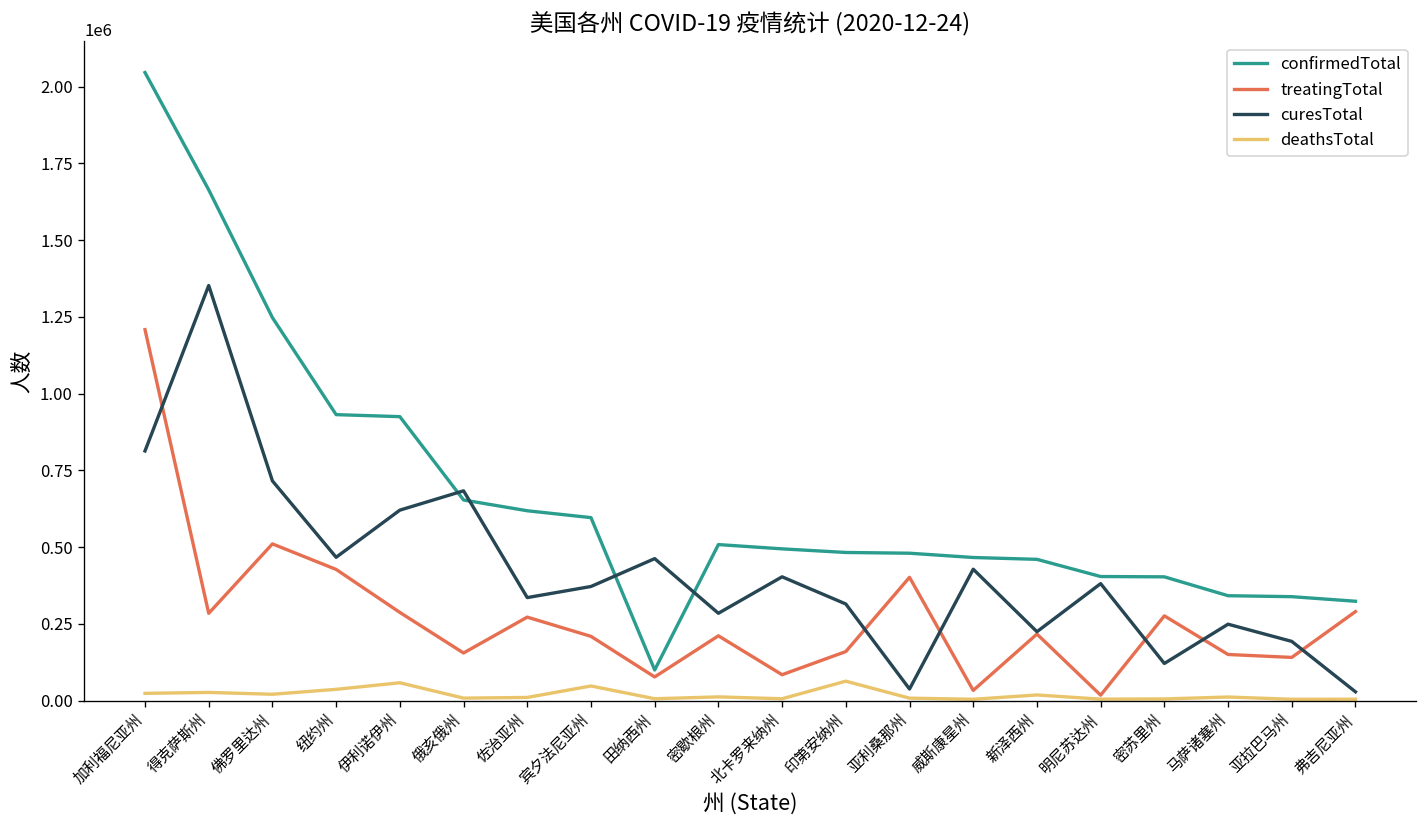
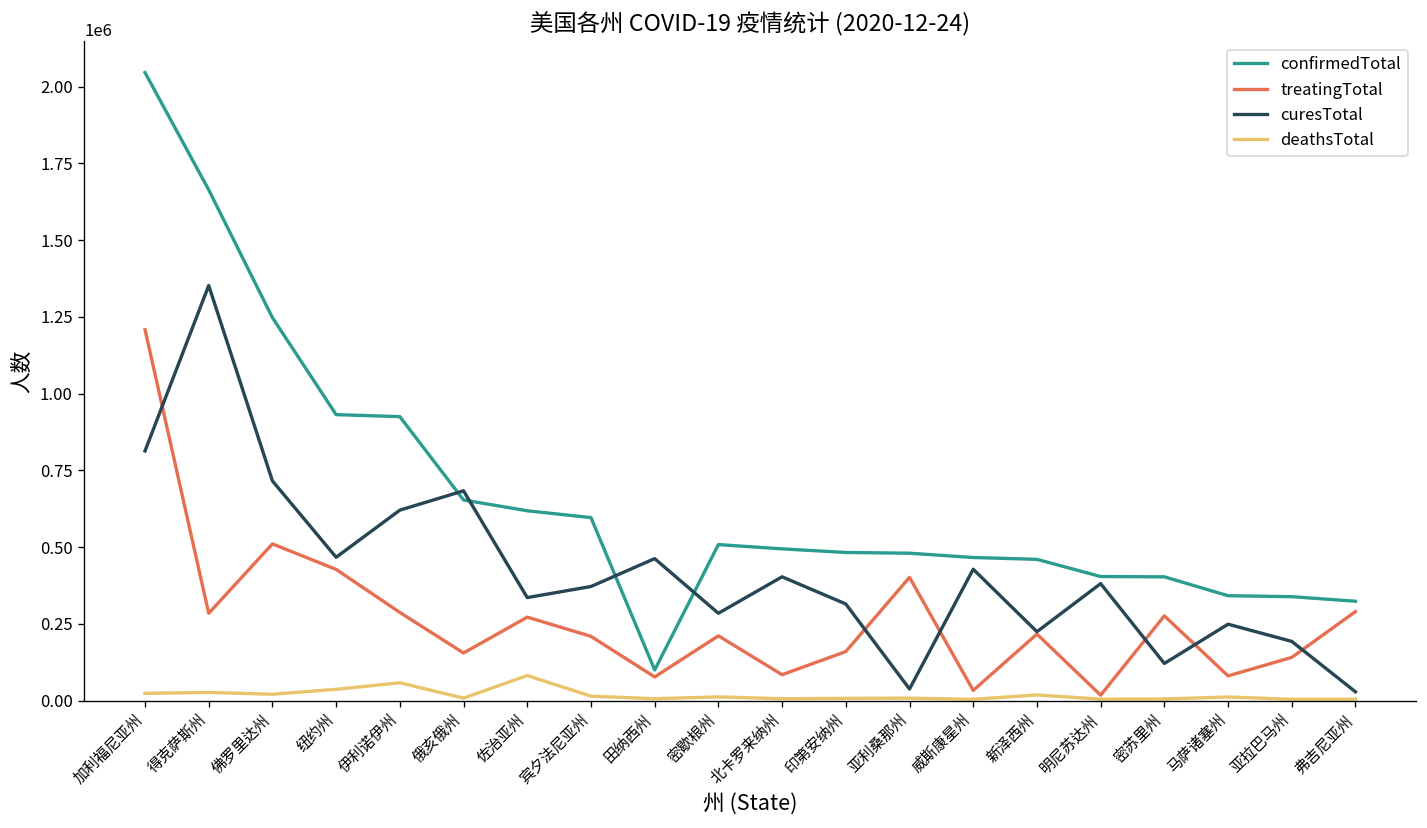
  {
    "confirmedTotal": {
      "加利福尼亚州": 2050000,
      "得克萨斯州": 1660000,
      "佛罗里达州": 1250000,
      "纽约州": 930000,
      "伊利诺伊州": 930000,
      "俄亥俄州": 650000,
      "佐治亚州": 620000,
      "宾夕法尼亚州": 600000,
      "田纳西州": 100000,
      "密歇根州": 510000,
      "北卡罗来纳州": 490000,
      "印第安纳州": 480000,
      "亚利桑那州": 480000,
      "威斯康星州": 470000,
      "新泽西州": 460000,
      "明尼苏达州": 400000,
      "密苏里州": 400000,
      "马萨诸塞州": 340000,
      "亚拉巴马州": 340000,
      "弗吉尼亚州": 320000
    },
    "treatingTotal": {
      "加利福尼亚州": 1210000,
      "得克萨斯州": 280000,
      "佛罗里达州": 510000,
      "纽约州": 430000,
      "伊利诺伊州": 290000,
      "俄亥俄州": 160000,
      "佐治亚州": 270000,
      "宾夕法尼亚州": 210000,
      "田纳西州": 80000,
      "密歇根州": 210000,
      "北卡罗来纳州": 80000,
      "印第安纳州": 160000,
      "亚利桑那州": 400000,
      "威斯康星州": 30000,
      "明尼苏达州": 20000,
      "密苏里州": 280000,
-     "马萨诸塞州": 150000,
+     "马萨诸塞州": 80000,
      "亚拉巴马州": 140000,
      "弗吉尼亚州": 290000
    },
    "curesTotal": {
      "加利福尼亚州": 810000,
      "得克萨斯州": 1350000,
      "佛罗里达州": 720000,
      "纽约州": 470000,
      "伊利诺伊州": 620000,
      "俄亥俄州": 680000,
      "佐治亚州": 340000,
      "宾夕法尼亚州": 370000,
      "田纳西州": 460000,
      "密歇根州": 280000,
      "北卡罗来纳州": 400000,
      "印第安纳州": 310000,
      "亚利桑那州": 40000,
      "威斯康星州": 430000,
      "明尼苏达州": 380000,
      "密苏里州": 120000,
      "马萨诸塞州": 250000,
      "亚拉巴马州": 190000,
      "弗吉尼亚州": 30000
    },
    "deathsTotal": {
      "加利福尼亚州": 20000,
      "得克萨斯州": 30000,
      "佛罗里达州": 20000,
      "纽约州": 40000,
      "伊利诺伊州": 60000,
      "俄亥俄州": 10000,
-     "佐治亚州": 10000,
-     "宾夕法尼亚州": 50000,
+     "佐治亚州": 80000,
+     "宾夕法尼亚州": 10000,
      "田纳西州": 10000,
      "密歇根州": 10000,
      "北卡罗来纳州": 10000,
-     "印第安纳州": 60000,
+     "印第安纳州": 10000,
      "亚利桑那州": 10000,
      "威斯康星州": 0,
      "新泽西州": 20000,
      "明尼苏达州": 10000,
      "密苏里州": 10000,
      "马萨诸塞州": 10000,
      "亚拉巴马州": 0,
      "弗吉尼亚州": 0
    }
  }
